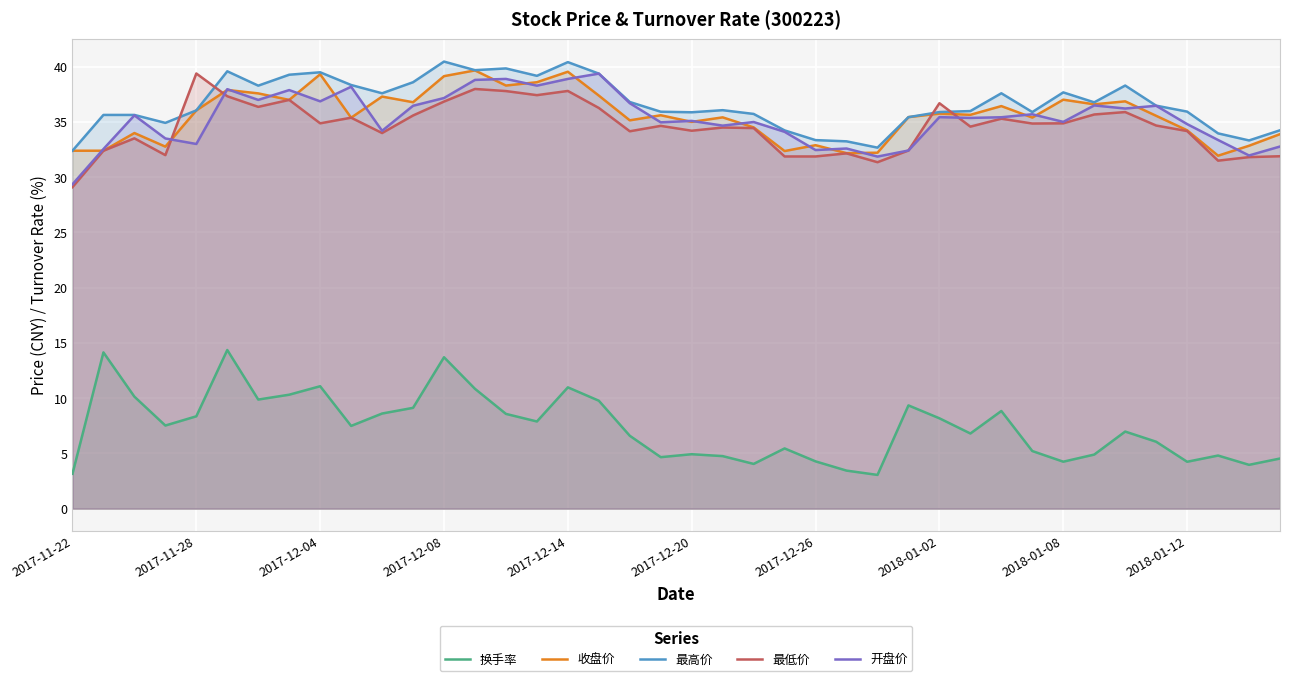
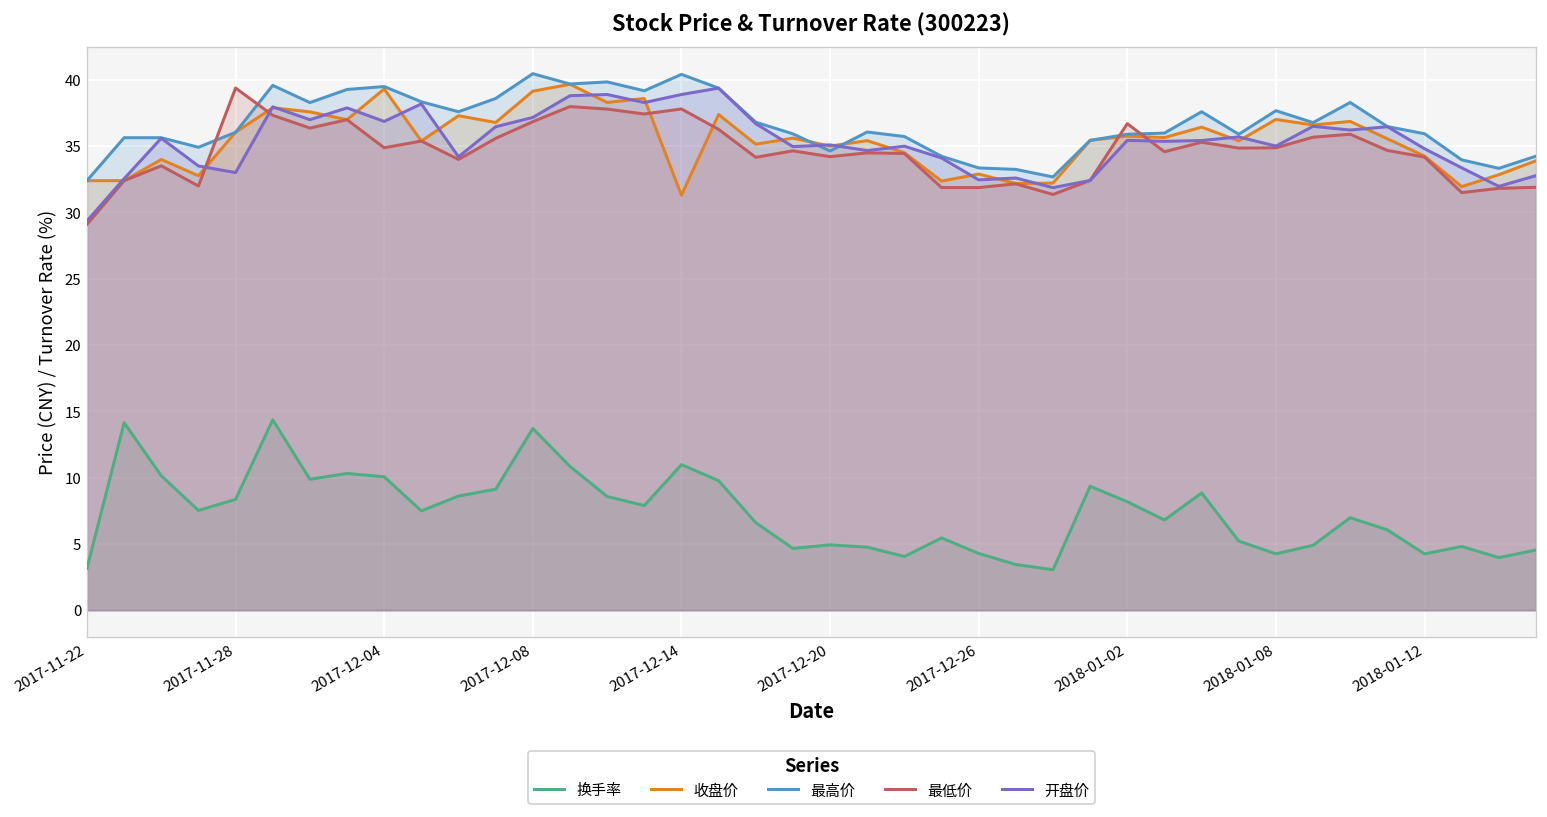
  {
    "换手率": {
      "2017-11-22": 3.2,
      "2017-11-28": 8.4,
-     "2017-12-04": 11.1,
+     "2017-12-04": 10.1,
      "2017-12-08": 13.7,
      "2017-12-14": 11.0,
      "2017-12-20": 4.9,
      "2017-12-26": 4.3,
      "2018-01-02": 8.2,
      "2018-01-08": 4.2,
      "2018-01-12": 4.2
    },
    "收盘价": {
      "2017-12-08": 39.2,
-     "2017-12-14": 39.6,
+     "2017-12-14": 31.3,
      "2017-12-26": 32.9,
      "2018-01-08": 37.0
    },
    "最高价": {
      "2017-12-08": 40.5,
      "2017-12-14": 40.4,
-     "2017-12-20": 35.9,
+     "2017-12-20": 34.6,
      "2017-12-26": 33.4,
      "2018-01-08": 37.7,
      "2018-01-12": 35.9
    },
    "最低价": {
      "2017-11-22": 29.1,
      "2017-11-28": 39.4,
      "2017-12-04": 34.9,
      "2017-12-08": 36.9,
      "2017-12-14": 37.8,
      "2017-12-20": 34.2,
      "2017-12-26": 31.9,
      "2018-01-02": 36.7
    },
    "开盘价": {
      "2017-11-22": 29.4,
      "2017-11-28": 33.0,
      "2017-12-04": 36.9,
      "2017-12-08": 37.2,
      "2017-12-14": 38.9,
      "2017-12-26": 32.5,
      "2018-01-02": 35.4,
      "2018-01-12": 34.8
    }
  }
